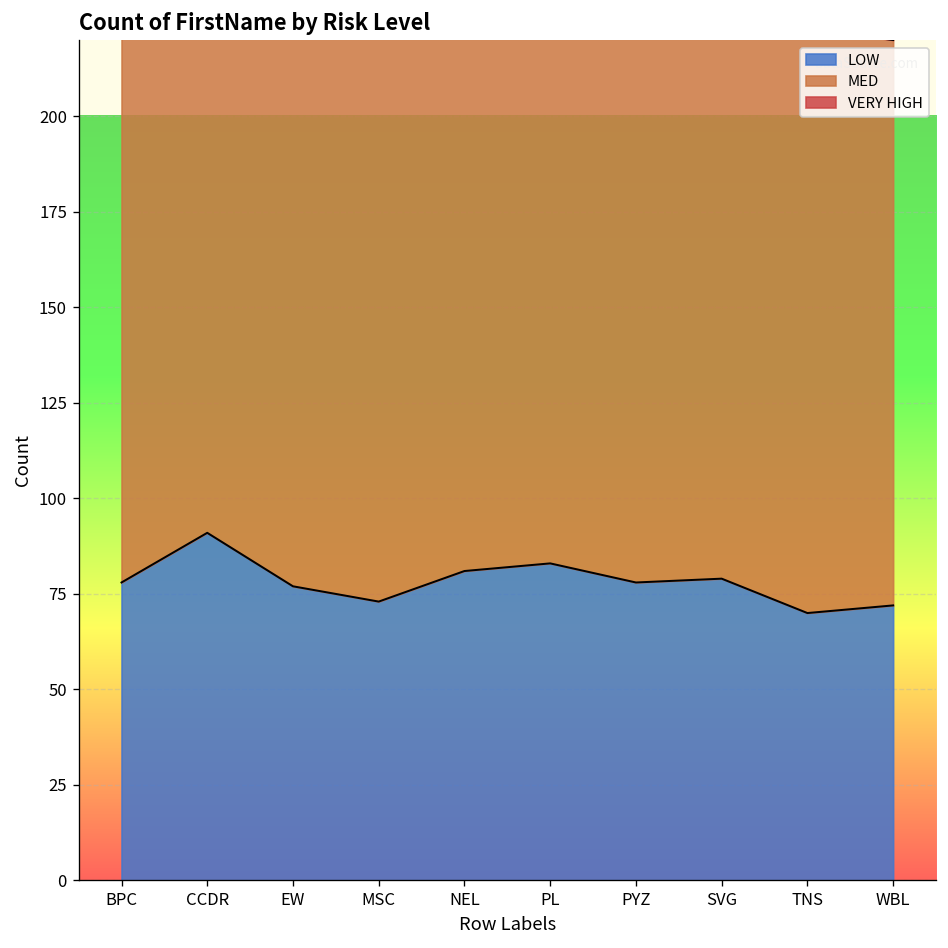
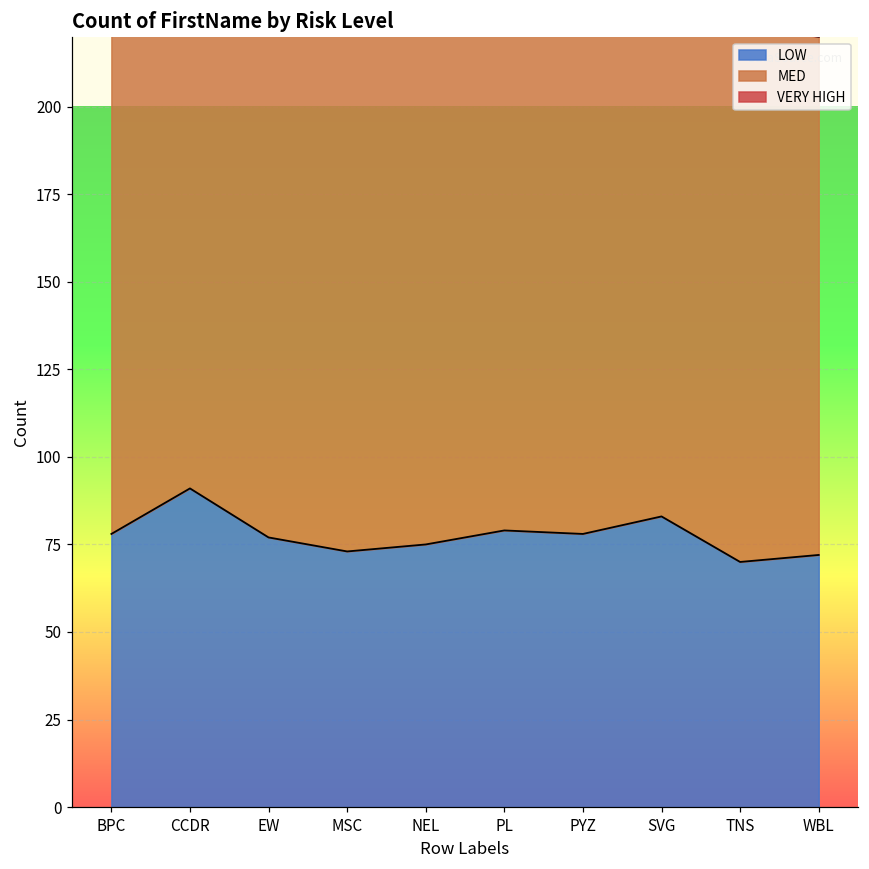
  {
    "LOW": {
      "BPC": 78,
      "CCDR": 91,
      "EW": 77,
      "MSC": 73,
-     "NEL": 81,
-     "PL": 83,
+     "NEL": 75,
+     "PL": 79,
      "PYZ": 78,
-     "SVG": 79,
+     "SVG": 83,
      "TNS": 70,
      "WBL": 72
    }
  }
